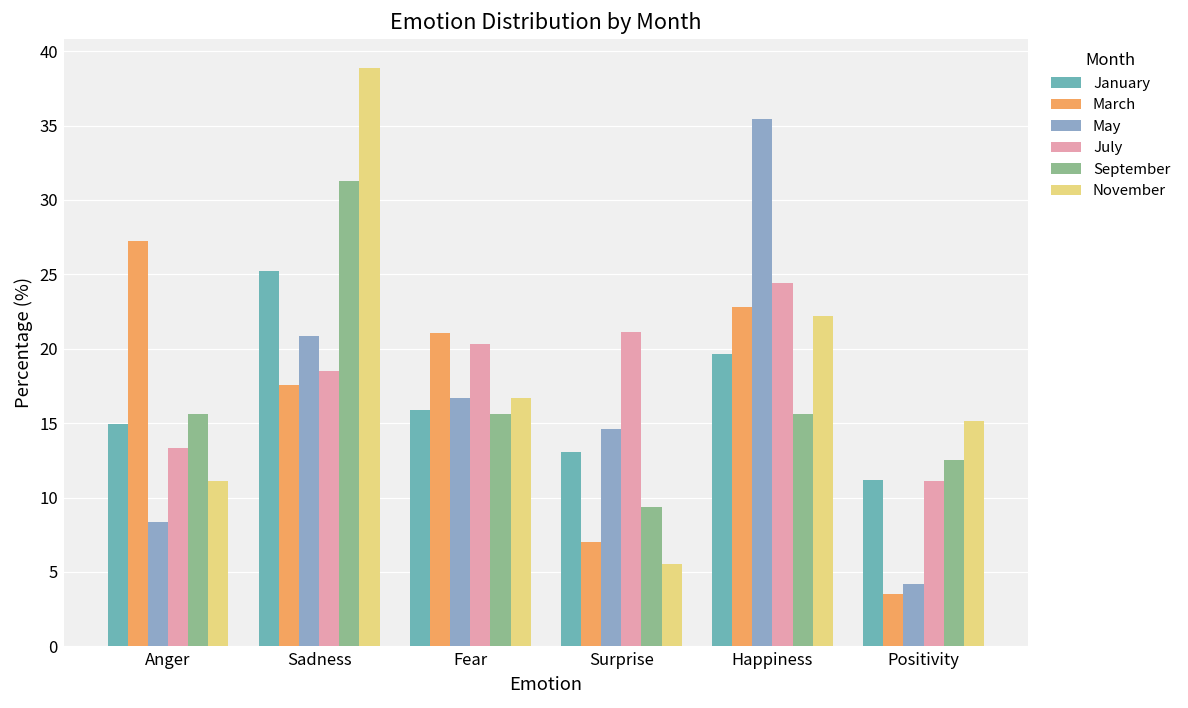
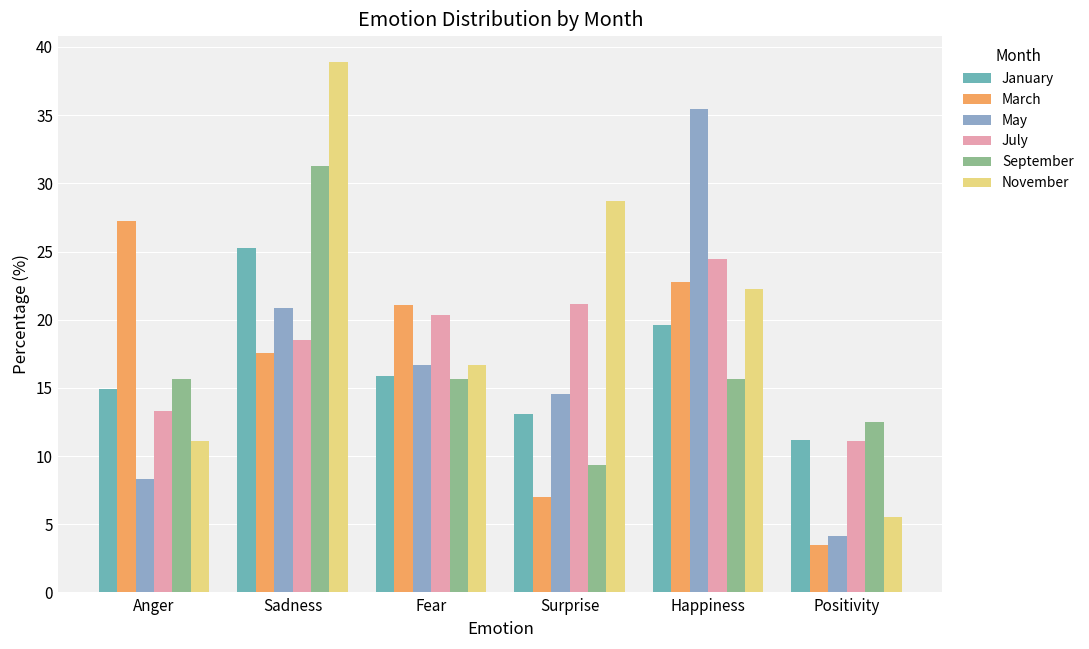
  {
    "March": {
      "Anger": 27.3,
      "Sadness": 17.5,
      "Fear": 21.1,
      "Surprise": 7.0,
      "Happiness": 22.8,
      "Positivity": 3.5
    },
    "July": {
      "Anger": 13.3,
      "Sadness": 18.5,
      "Fear": 20.3,
      "Surprise": 21.2,
      "Happiness": 24.4,
      "Positivity": 11.1
    },
    "November": {
      "Anger": 11.1,
      "Sadness": 38.9,
      "Fear": 16.7,
-     "Surprise": 5.6,
+     "Surprise": 28.7,
      "Happiness": 22.2,
-     "Positivity": 15.2
+     "Positivity": 5.6
    }
  }
